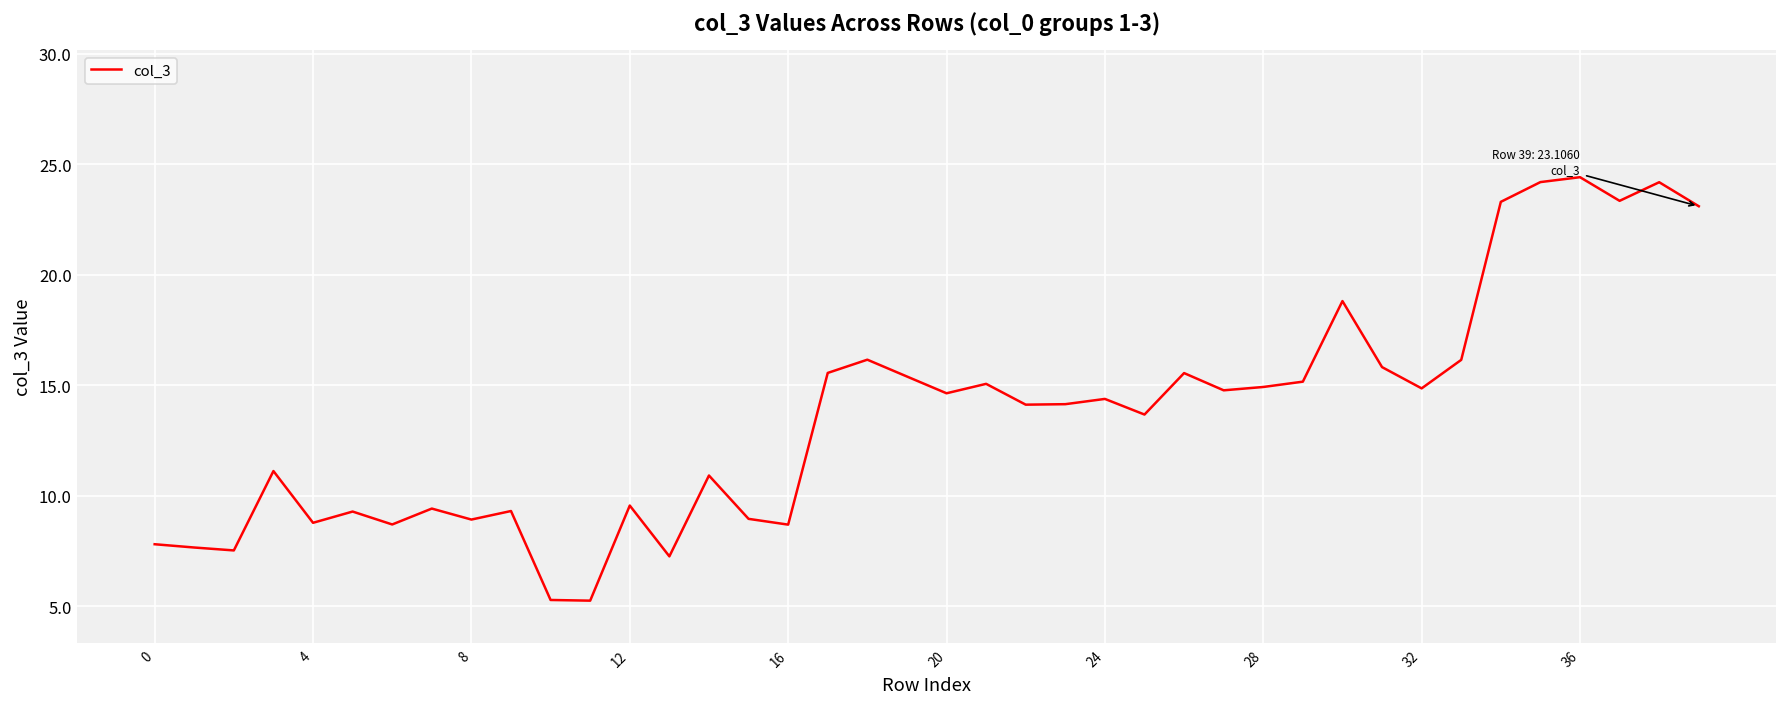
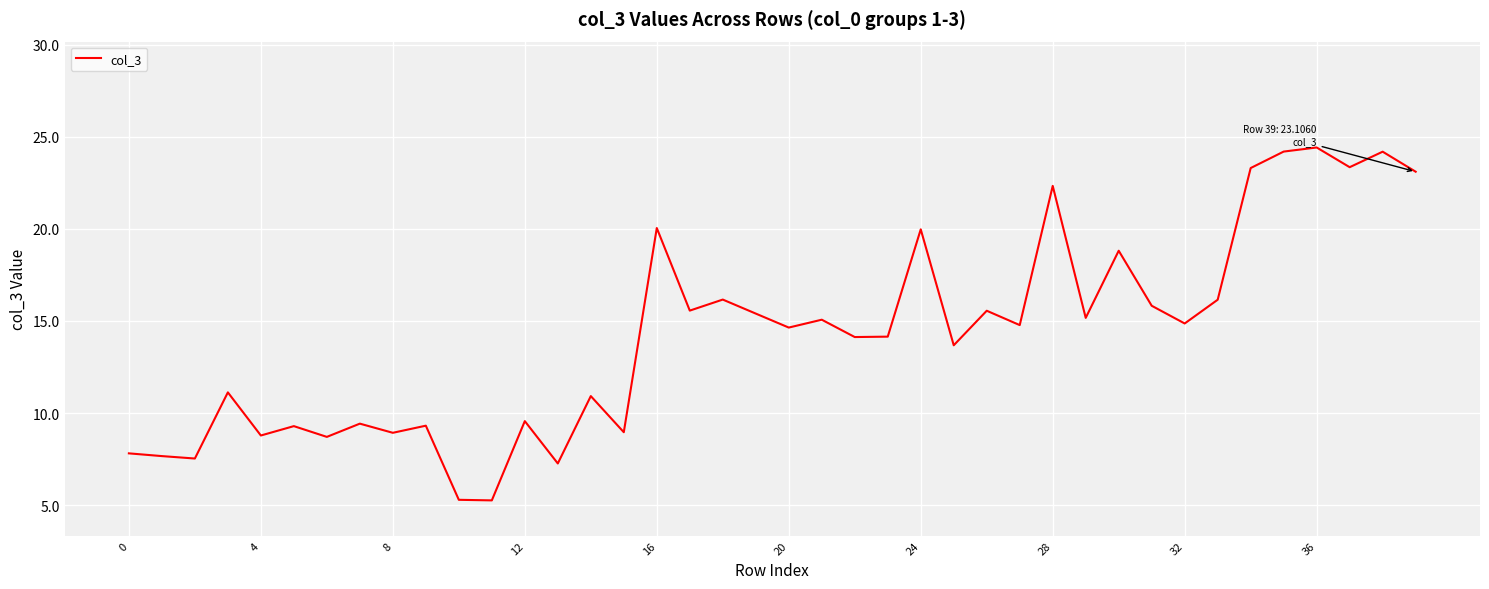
  {
    "0": 7.8,
    "4": 8.8,
    "8": 8.9,
    "12": 9.6,
-   "16": 8.7,
+   "16": 20.0,
    "20": 14.6,
-   "24": 14.4,
-   "28": 14.9,
+   "24": 20.0,
+   "28": 22.3,
    "32": 14.9
  }
